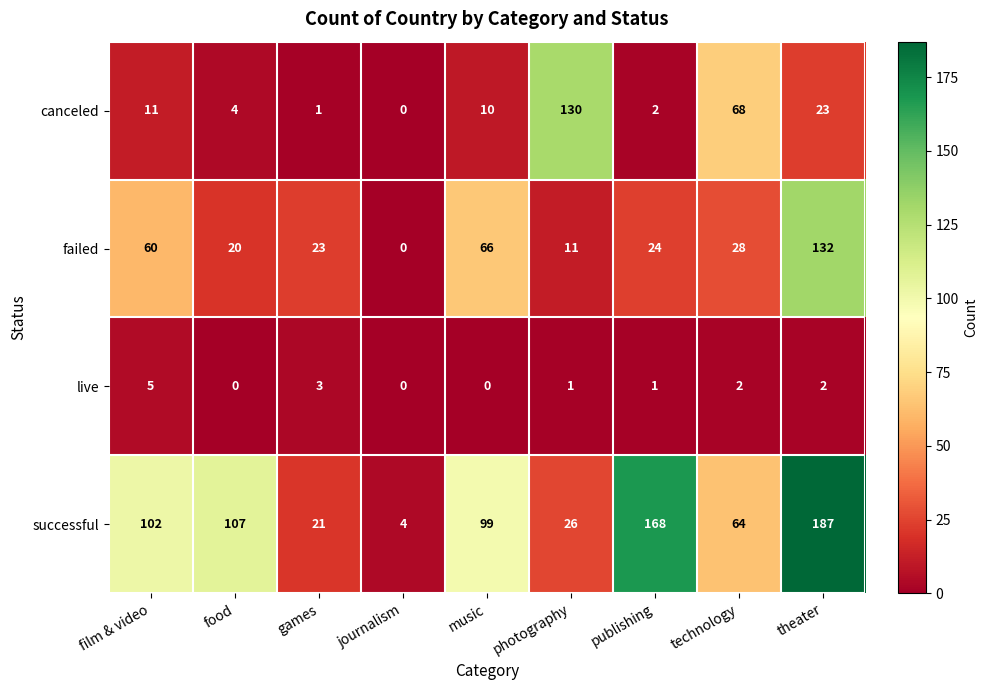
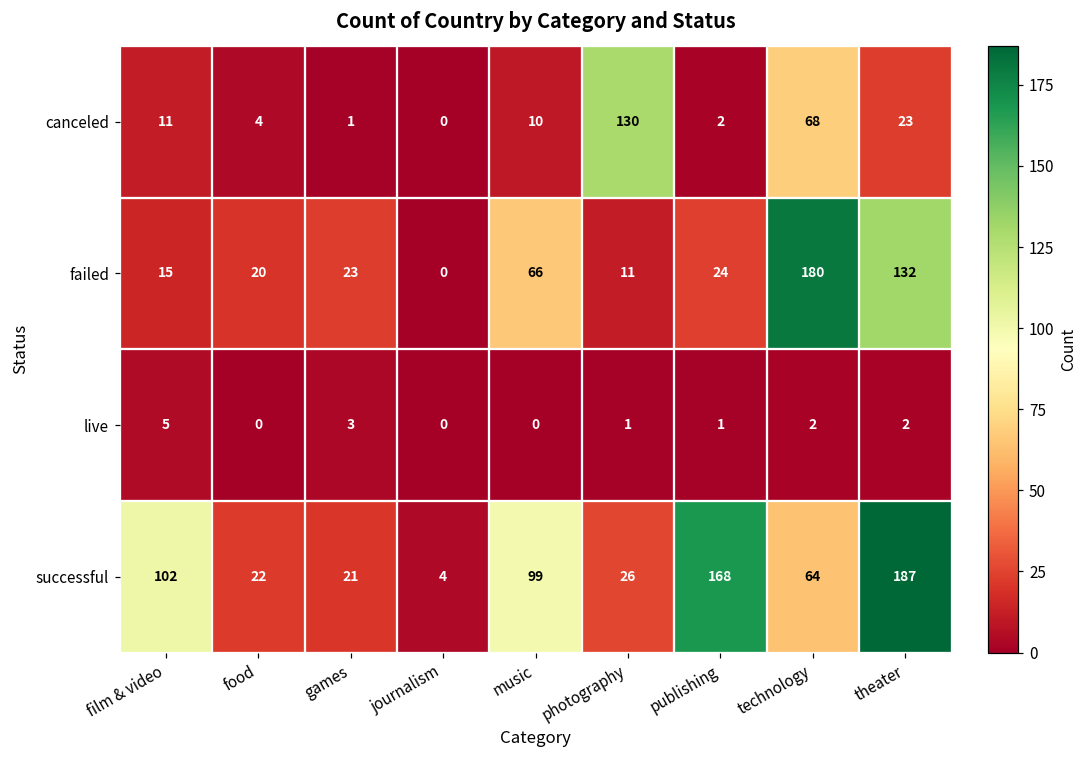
  {
    "canceled": {
      "film & video": 11,
      "food": 4,
      "games": 1,
      "journalism": 0,
      "music": 10,
      "photography": 130,
      "publishing": 2,
      "technology": 68,
      "theater": 23
    },
    "failed": {
-     "film & video": 60,
+     "film & video": 15,
      "food": 20,
      "games": 23,
      "journalism": 0,
      "music": 66,
      "photography": 11,
      "publishing": 24,
-     "technology": 28,
+     "technology": 180,
      "theater": 132
    },
    "live": {
      "film & video": 5,
      "food": 0,
      "games": 3,
      "journalism": 0,
      "music": 0,
      "photography": 1,
      "publishing": 1,
      "technology": 2,
      "theater": 2
    },
    "successful": {
      "film & video": 102,
-     "food": 107,
+     "food": 22,
      "games": 21,
      "journalism": 4,
      "music": 99,
      "photography": 26,
      "publishing": 168,
      "technology": 64,
      "theater": 187
    }
  }
